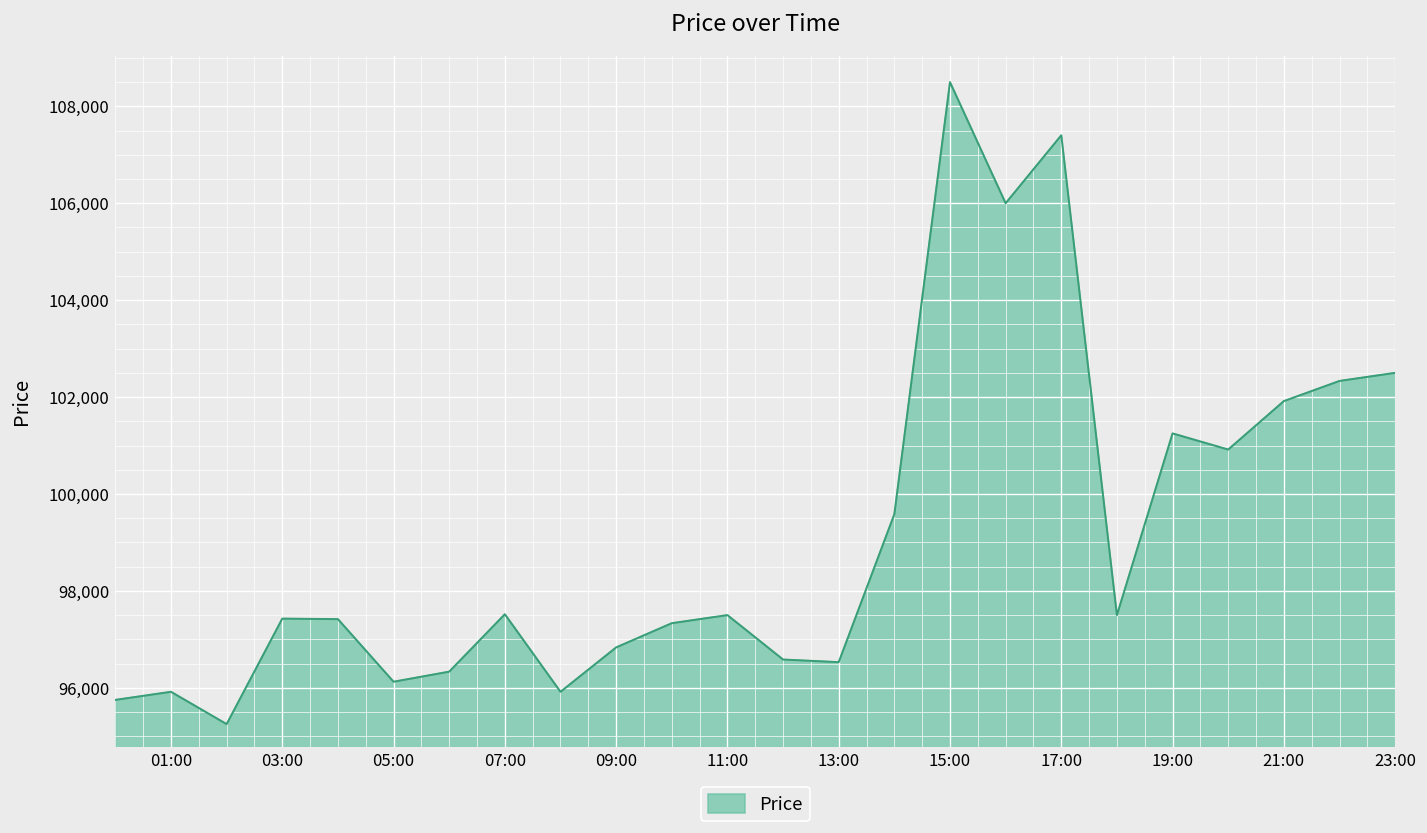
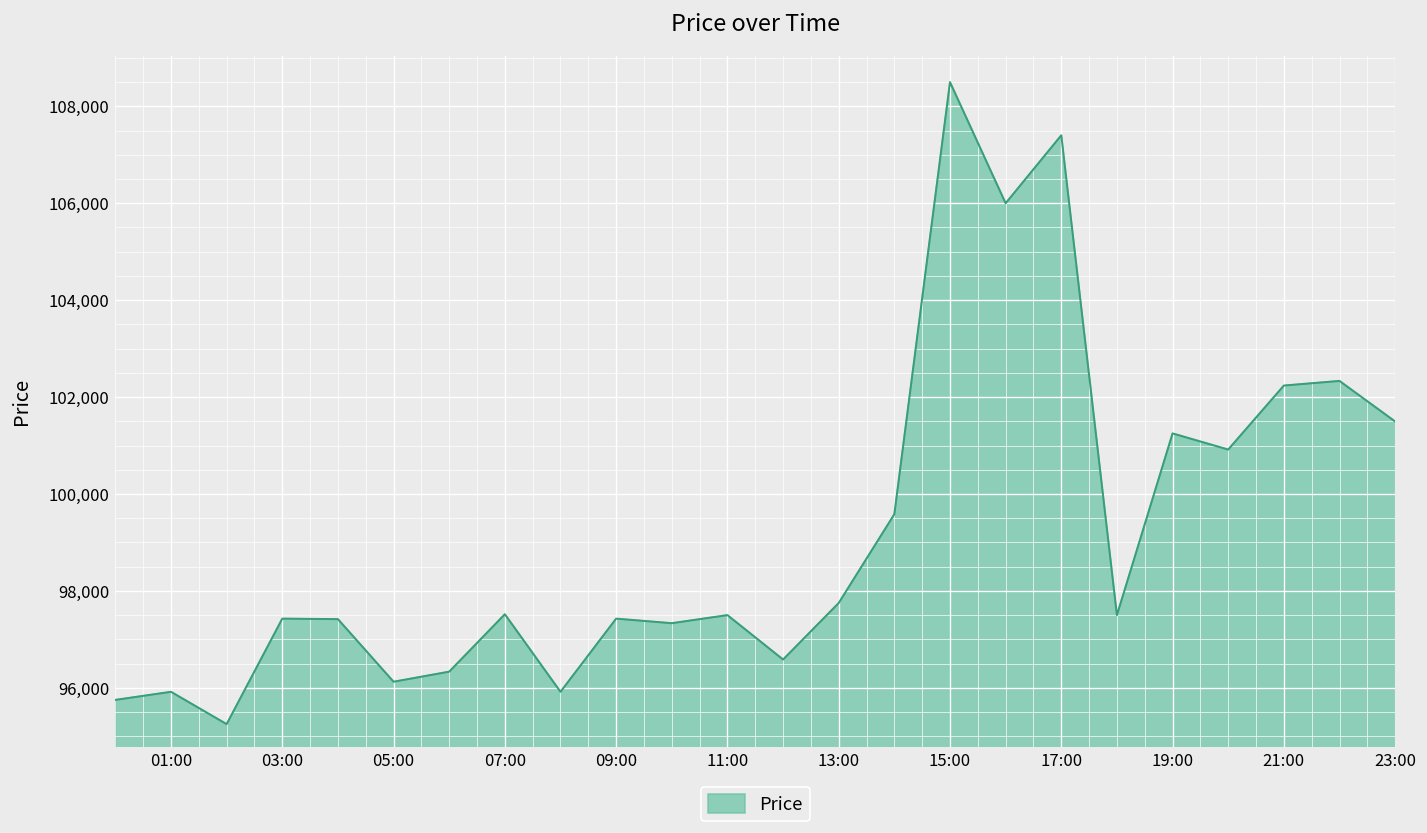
  {
    "01:00": "95,900",
    "03:00": "97,400",
    "05:00": "96,100",
    "07:00": "97,500",
-   "09:00": "96,800",
+   "09:00": "97,400",
    "11:00": "97,500",
-   "13:00": "96,500",
+   "13:00": "97,800",
    "15:00": "108,500",
    "17:00": "107,400",
    "19:00": "101,300",
-   "21:00": "101,900",
-   "23:00": "102,500"
+   "21:00": "102,200",
+   "23:00": "101,500"
  }
